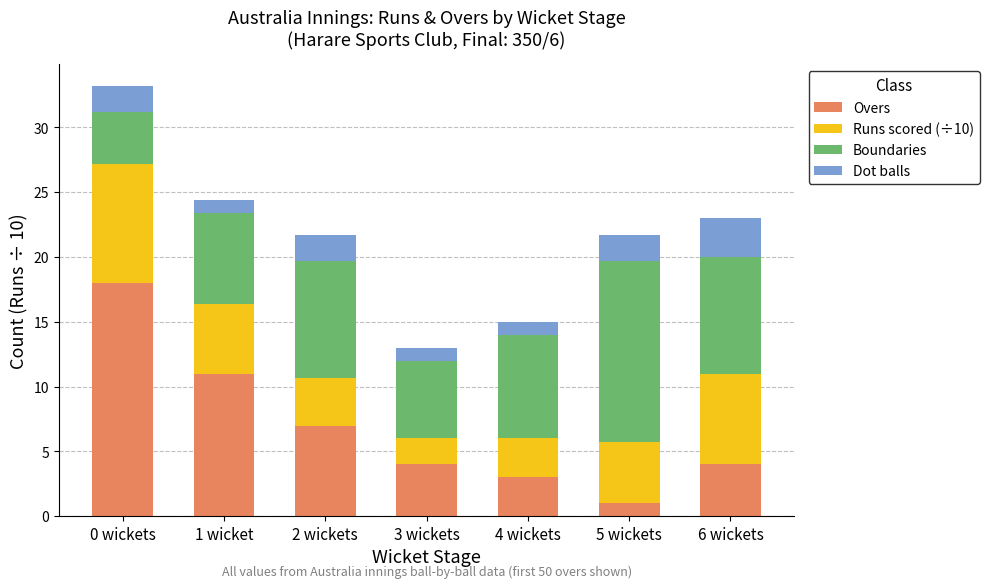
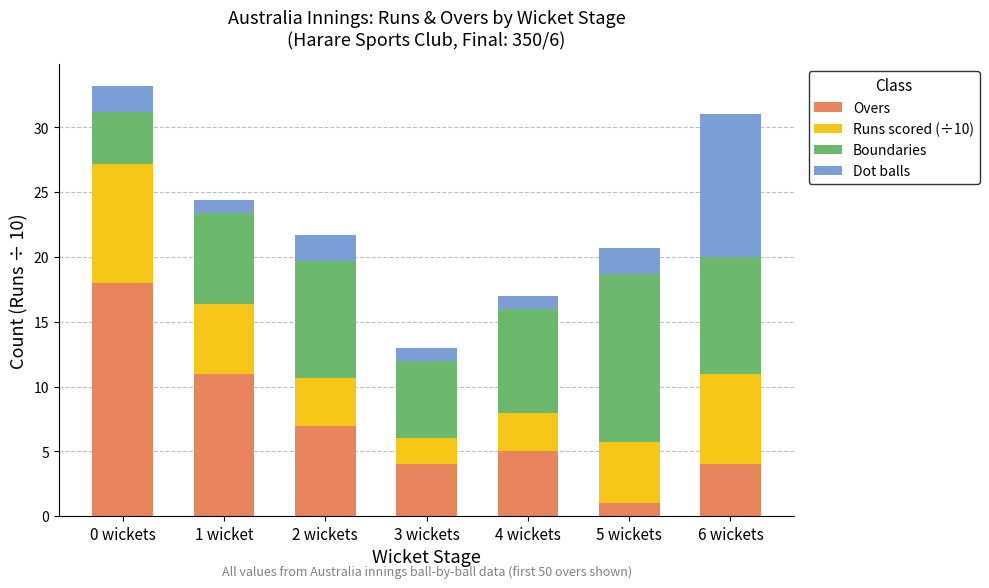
  {
    "Overs": {
      "0 wickets": 18,
      "1 wicket": 11,
      "2 wickets": 7,
      "3 wickets": 4,
-     "4 wickets": 3,
+     "4 wickets": 5,
      "5 wickets": 1,
      "6 wickets": 4
    },
    "Runs scored (÷10)": {
      "0 wickets": 9.2,
      "1 wicket": 5.4,
      "2 wickets": 3.7,
      "3 wickets": 2,
      "4 wickets": 3,
      "5 wickets": 4.7,
      "6 wickets": 7
    },
    "Boundaries": {
      "0 wickets": 4,
      "1 wicket": 7,
      "2 wickets": 9,
      "3 wickets": 6,
      "4 wickets": 8,
-     "5 wickets": 14,
+     "5 wickets": 13,
      "6 wickets": 9
    },
    "Dot balls": {
      "0 wickets": 2,
      "1 wicket": 1,
      "2 wickets": 2,
      "3 wickets": 1,
      "4 wickets": 1,
      "5 wickets": 2,
-     "6 wickets": 3
+     "6 wickets": 11
    }
  }
